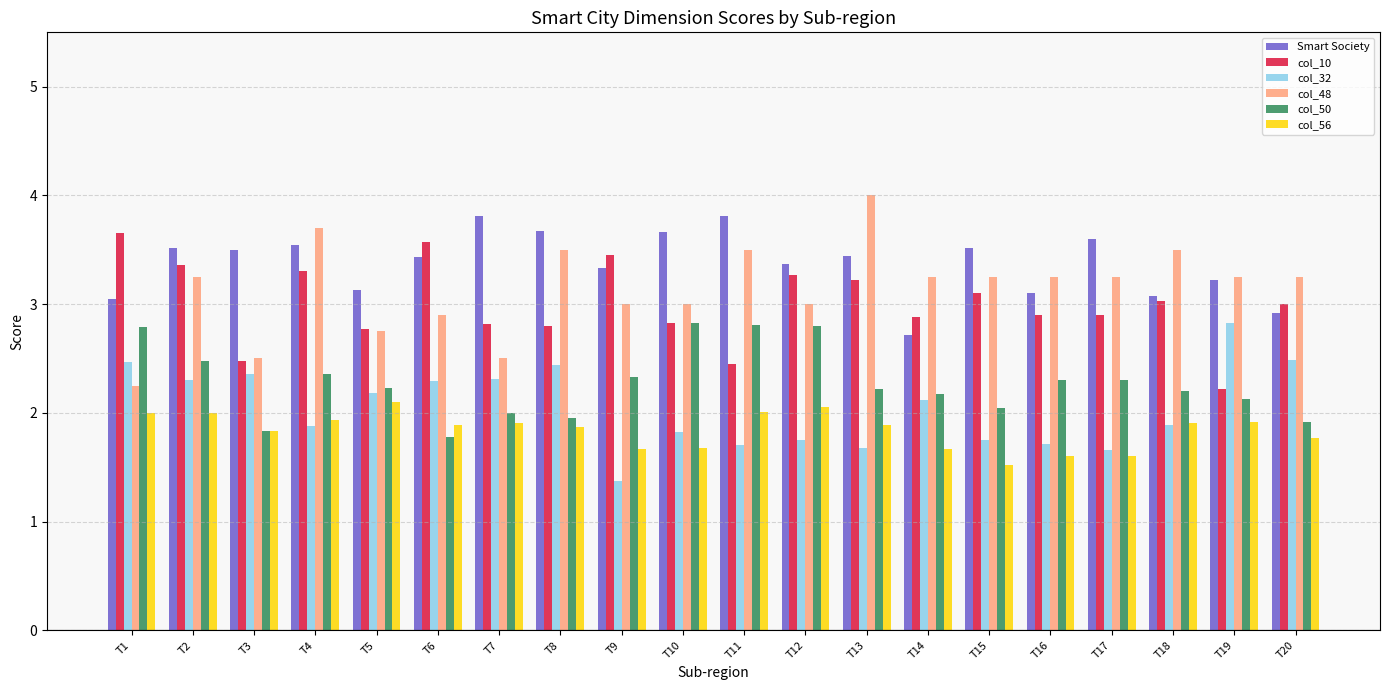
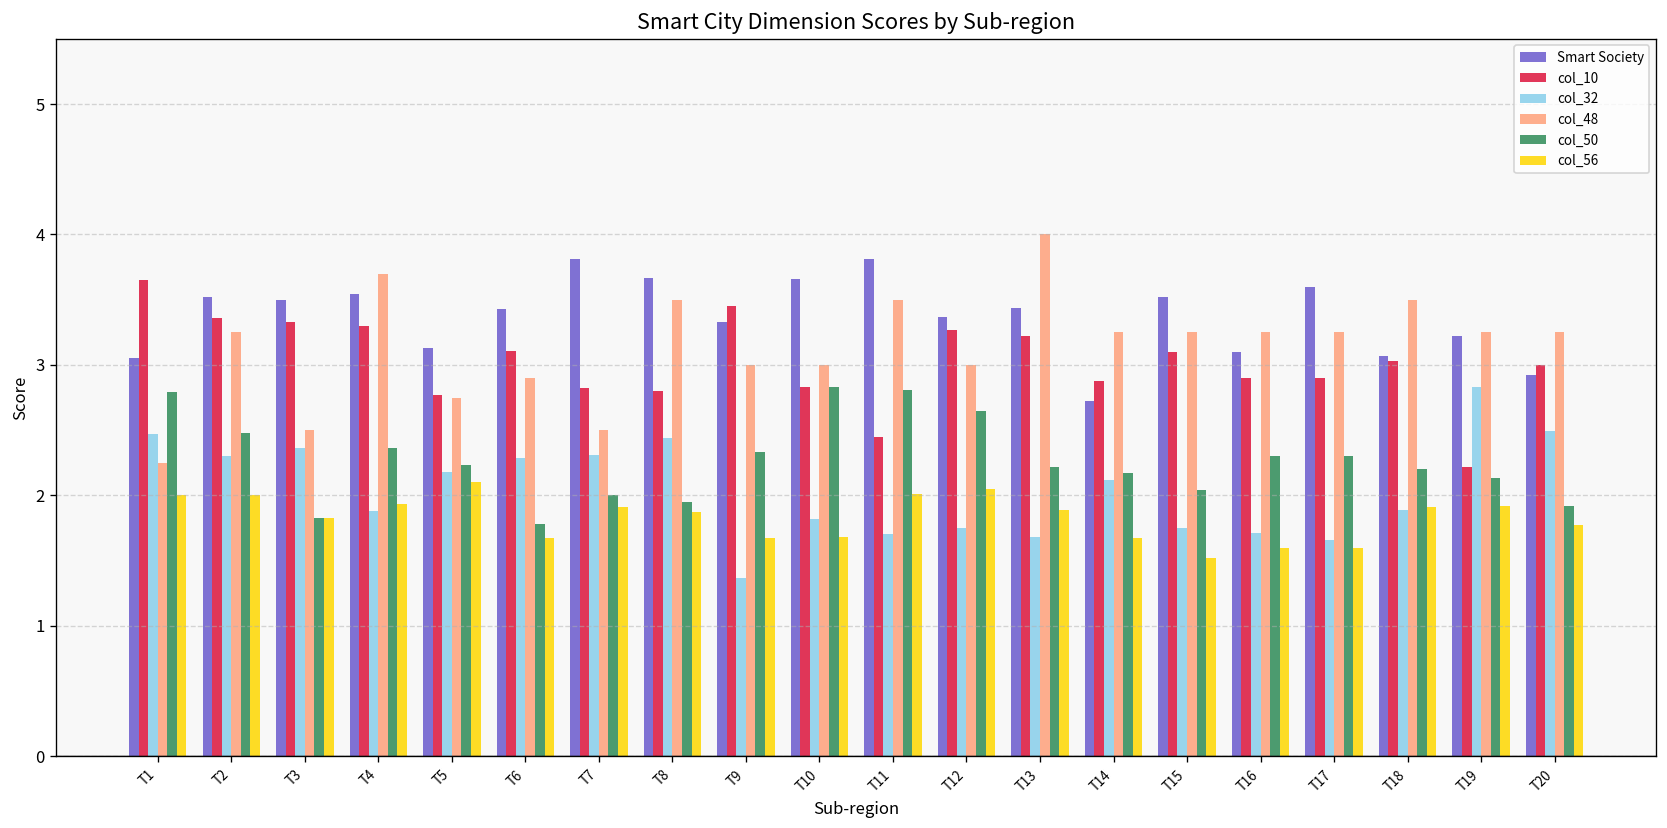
  {
    "Smart Society": {
      "T1": 3.05,
      "T2": 3.52,
      "T3": 3.50,
      "T4": 3.54,
      "T5": 3.13,
      "T6": 3.43,
      "T7": 3.81,
      "T8": 3.67,
      "T9": 3.33,
      "T10": 3.66,
      "T11": 3.81,
      "T12": 3.37,
      "T13": 3.44,
      "T14": 2.72,
      "T15": 3.52,
      "T16": 3.10,
      "T17": 3.60,
      "T18": 3.07,
      "T19": 3.22,
      "T20": 2.92
    },
    "col_10": {
      "T1": 3.65,
      "T2": 3.36,
-     "T3": 2.48,
+     "T3": 3.33,
      "T4": 3.30,
      "T5": 2.77,
-     "T6": 3.57,
+     "T6": 3.11,
      "T7": 2.82,
      "T8": 2.80,
      "T9": 3.45,
      "T10": 2.83,
      "T11": 2.45,
      "T12": 3.27,
      "T13": 3.22,
      "T14": 2.88,
      "T15": 3.10,
      "T16": 2.90,
      "T17": 2.90,
      "T18": 3.03,
      "T19": 2.22,
      "T20": 3.00
    },
    "col_32": {
      "T1": 2.47,
      "T2": 2.30,
      "T3": 2.36,
      "T4": 1.88,
      "T5": 2.18,
      "T6": 2.29,
      "T7": 2.31,
      "T8": 2.44,
      "T9": 1.37,
      "T10": 1.82,
      "T11": 1.70,
      "T12": 1.75,
      "T13": 1.68,
      "T14": 2.12,
      "T15": 1.75,
      "T16": 1.71,
      "T17": 1.66,
      "T18": 1.89,
      "T19": 2.83,
      "T20": 2.49
    },
    "col_48": {
      "T1": 2.25,
      "T2": 3.25,
      "T3": 2.50,
      "T4": 3.70,
      "T5": 2.75,
      "T6": 2.90,
      "T7": 2.50,
      "T8": 3.50,
      "T9": 3.00,
      "T10": 3.00,
      "T11": 3.50,
      "T12": 3.00,
      "T13": 4.00,
      "T14": 3.25,
      "T15": 3.25,
      "T16": 3.25,
      "T17": 3.25,
      "T18": 3.50,
      "T19": 3.25,
      "T20": 3.25
    },
    "col_50": {
      "T1": 2.79,
      "T2": 2.48,
      "T3": 1.83,
      "T4": 2.36,
      "T5": 2.23,
      "T6": 1.78,
      "T7": 2.00,
      "T8": 1.95,
      "T9": 2.33,
      "T10": 2.83,
      "T11": 2.81,
-     "T12": 2.80,
+     "T12": 2.65,
      "T13": 2.22,
      "T14": 2.17,
      "T15": 2.04,
      "T16": 2.30,
      "T17": 2.30,
      "T18": 2.20,
      "T19": 2.13,
      "T20": 1.92
    },
    "col_56": {
      "T1": 2.00,
      "T2": 2.00,
      "T3": 1.83,
      "T4": 1.93,
      "T5": 2.10,
-     "T6": 1.89,
+     "T6": 1.67,
      "T7": 1.91,
      "T8": 1.87,
      "T9": 1.67,
      "T10": 1.68,
      "T11": 2.01,
      "T12": 2.05,
      "T13": 1.89,
      "T14": 1.67,
      "T15": 1.52,
      "T16": 1.60,
      "T17": 1.60,
      "T18": 1.91,
      "T19": 1.92,
      "T20": 1.77
    }
  }
